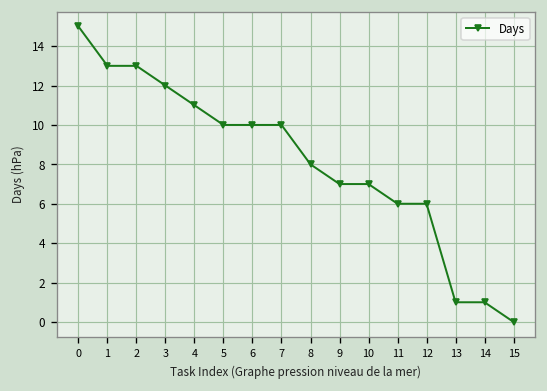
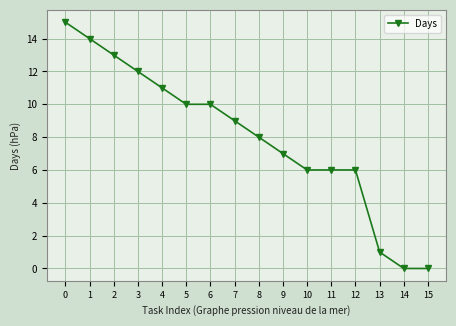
  {
    "0": 15,
-   "1": 13,
+   "1": 14,
    "2": 13,
    "3": 12,
    "4": 11,
    "5": 10,
    "6": 10,
-   "7": 10,
+   "7": 9,
    "8": 8,
    "9": 7,
-   "10": 7,
+   "10": 6,
    "11": 6,
    "12": 6,
    "13": 1,
-   "14": 1,
+   "14": 0,
    "15": 0
  }
